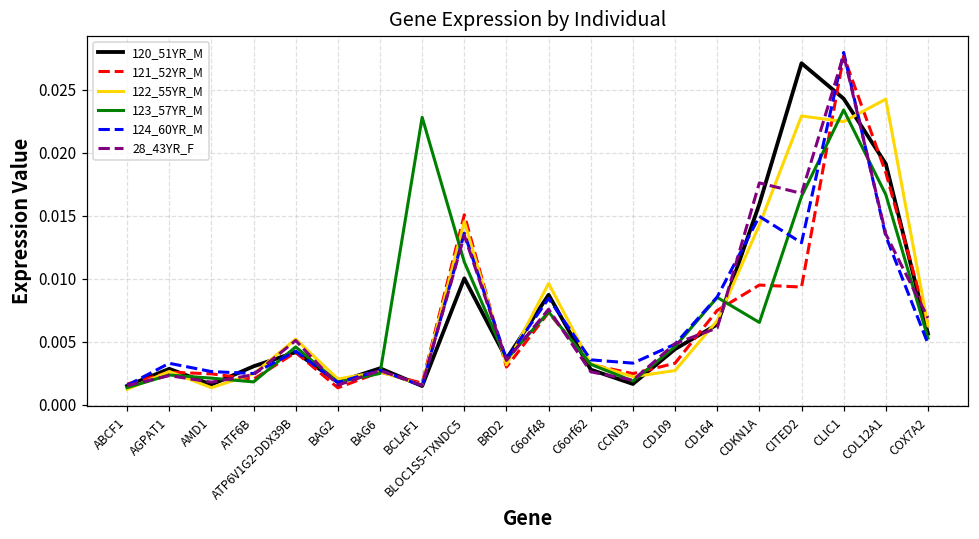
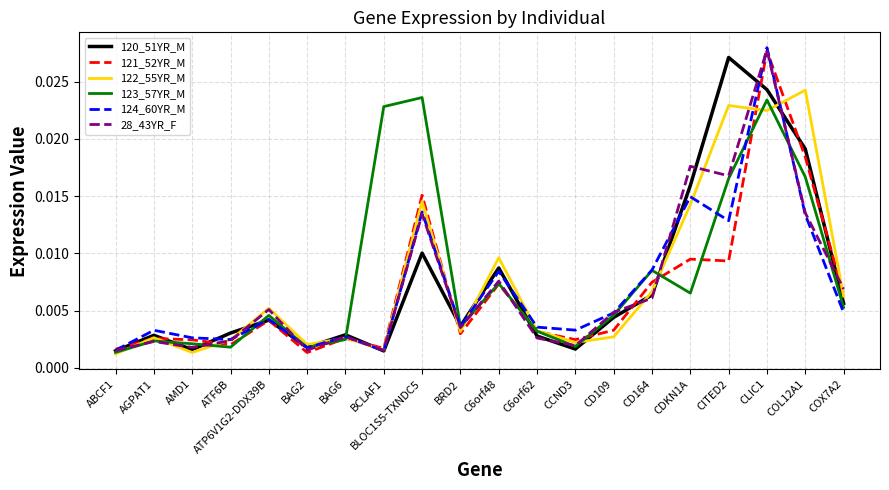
  {
    "120_51YR_M": {
      "ATF6B": 0.0031,
      "BLOC1S5-TXNDC5": 0.0100,
      "C6orf48": 0.0087,
      "CCND3": 0.0017,
      "CD164": 0.0064,
      "CDKN1A": 0.0159,
      "CITED2": 0.0271,
      "CLIC1": 0.0243,
      "COL12A1": 0.0191,
      "COX7A2": 0.0056
    },
    "121_52YR_M": {
      "BLOC1S5-TXNDC5": 0.0151,
      "CCND3": 0.0025,
      "CD109": 0.0033,
      "CD164": 0.0075,
      "CDKN1A": 0.0095,
      "CITED2": 0.0093,
      "COL12A1": 0.0184
    },
    "122_55YR_M": {
      "AMD1": 0.0014,
      "BAG2": 0.0020,
      "BLOC1S5-TXNDC5": 0.0145,
      "C6orf48": 0.0096,
      "CCND3": 0.0022,
      "CD109": 0.0027,
      "CD164": 0.0067,
      "CDKN1A": 0.0143,
      "CITED2": 0.0229,
      "CLIC1": 0.0225,
      "COL12A1": 0.0242
    },
    "123_57YR_M": {
      "AMD1": 0.0021,
      "ATP6V1G2-DDX39B": 0.0046,
      "BCLAF1": 0.0228,
-     "BLOC1S5-TXNDC5": 0.0113,
+     "BLOC1S5-TXNDC5": 0.0236,
      "CDKN1A": 0.0065,
      "CITED2": 0.0165,
      "CLIC1": 0.0234,
      "COL12A1": 0.0167,
      "COX7A2": 0.0053
    },
    "124_60YR_M": {
      "AGPAT1": 0.0033,
      "C6orf48": 0.0084,
      "C6orf62": 0.0036,
      "CCND3": 0.0033,
      "CDKN1A": 0.0149,
      "CITED2": 0.0129,
      "COX7A2": 0.0048
    },
    "28_43YR_F": {
      "CD164": 0.0061,
      "CDKN1A": 0.0176,
      "CITED2": 0.0168,
      "COX7A2": 0.0069
    }
  }
